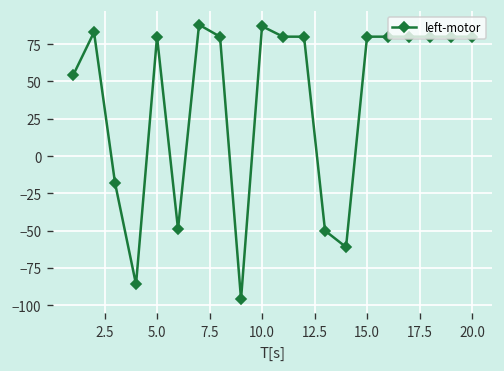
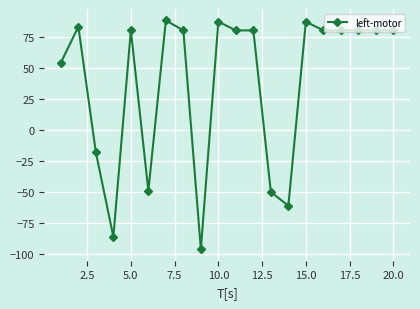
  {
    "5.0": 80,
    "10.0": 87,
-   "15.0": 80
+   "15.0": 87
  }
